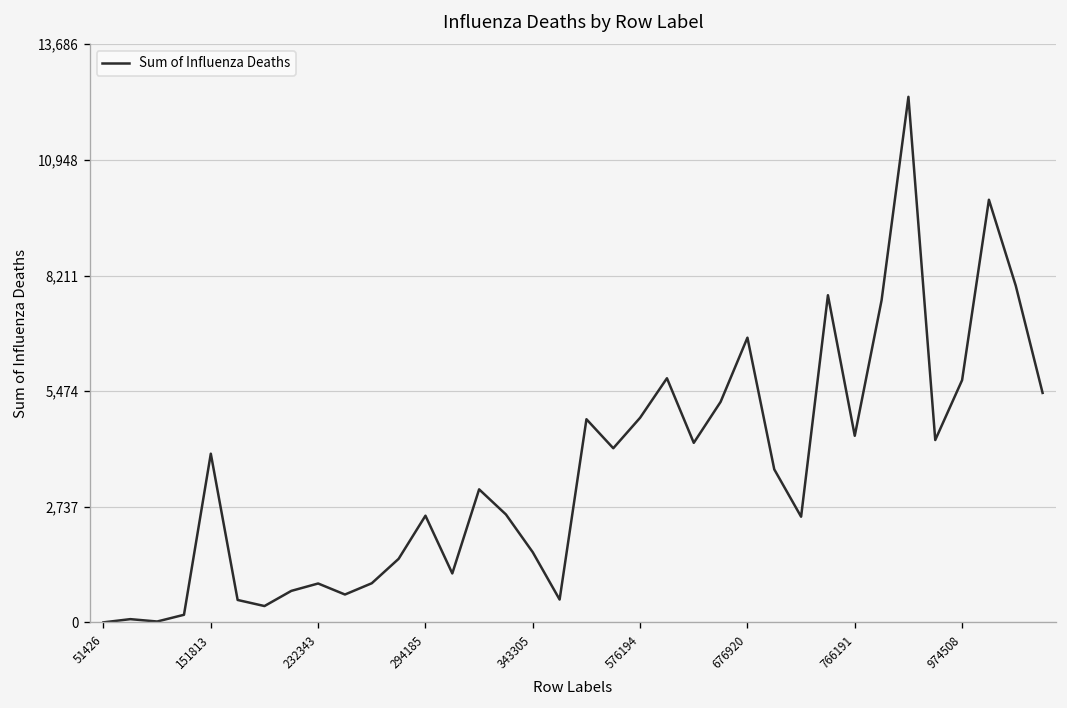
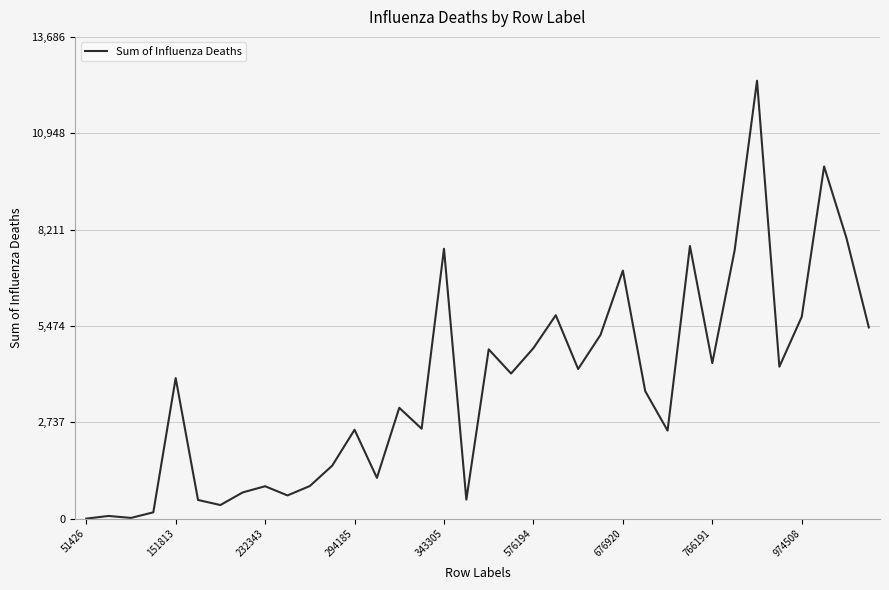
  {
    "51426": "0",
    "151813": "4,000",
    "232343": "900",
    "294185": "2,500",
-   "343305": "1,700",
+   "343305": "7,700",
    "576194": "4,800",
-   "676920": "6,700",
+   "676920": "7,000",
    "766191": "4,400",
    "974508": "5,700"
  }
